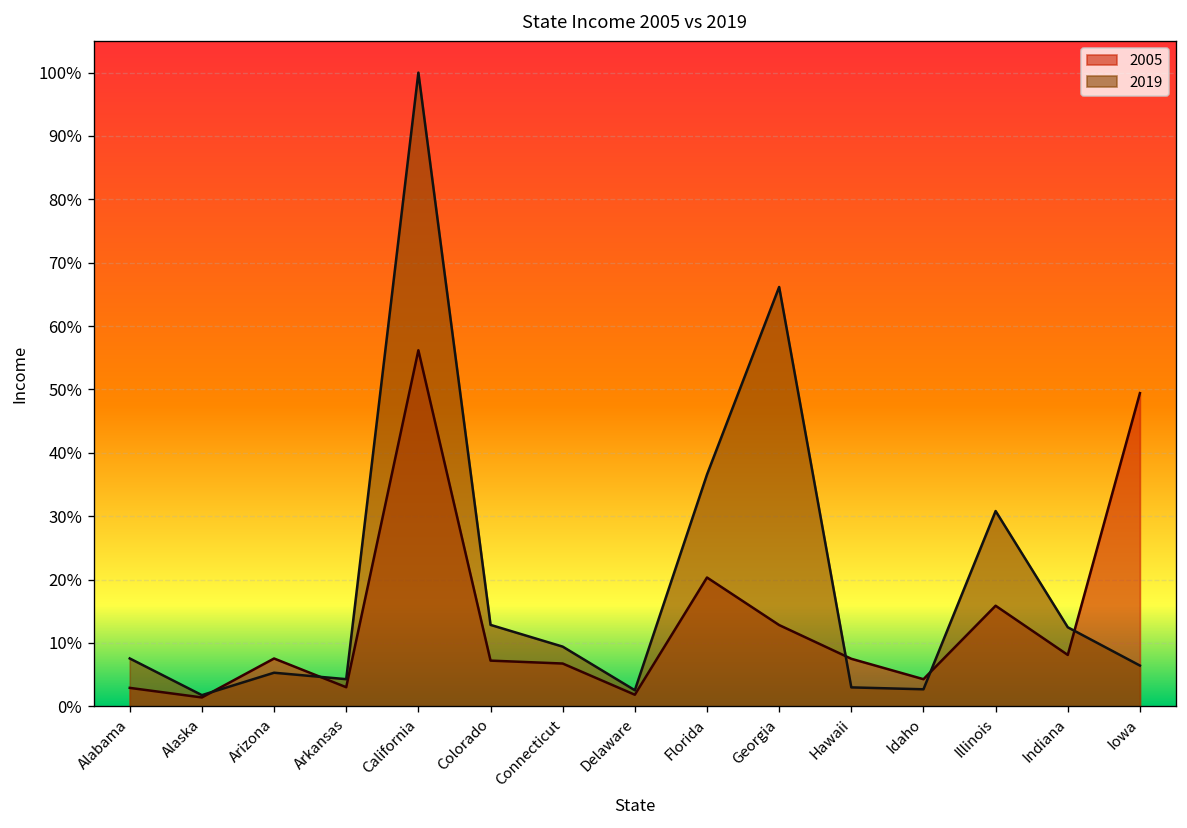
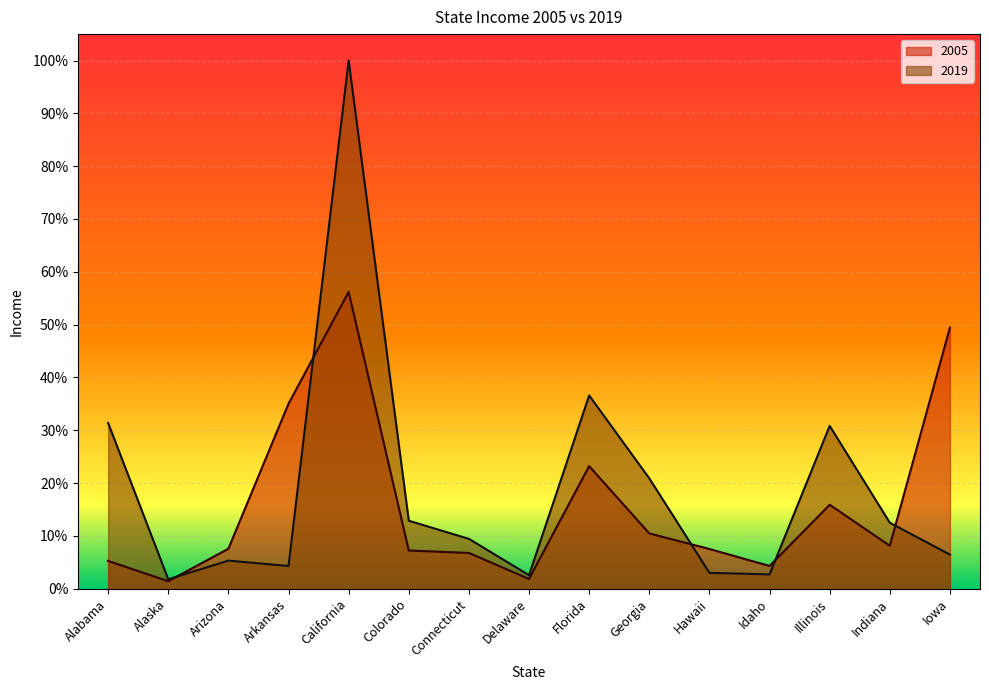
  {
    "2005": {
-     "Alabama": "3%",
+     "Alabama": "5%",
      "Arizona": "8%",
-     "Arkansas": "3%",
+     "Arkansas": "35%",
      "California": "56%",
      "Colorado": "7%",
      "Connecticut": "7%",
      "Delaware": "2%",
-     "Florida": "20%",
-     "Georgia": "13%",
+     "Florida": "23%",
+     "Georgia": "10%",
      "Hawaii": "8%",
      "Idaho": "4%",
      "Illinois": "16%",
      "Indiana": "8%",
      "Iowa": "49%"
    },
    "2019": {
-     "Alabama": "8%",
+     "Alabama": "31%",
      "Arizona": "5%",
      "Arkansas": "4%",
      "California": "100%",
      "Colorado": "13%",
      "Connecticut": "9%",
      "Delaware": "3%",
      "Florida": "37%",
-     "Georgia": "66%",
+     "Georgia": "21%",
      "Hawaii": "3%",
      "Idaho": "3%",
      "Illinois": "31%",
      "Indiana": "12%",
      "Iowa": "6%"
    }
  }
